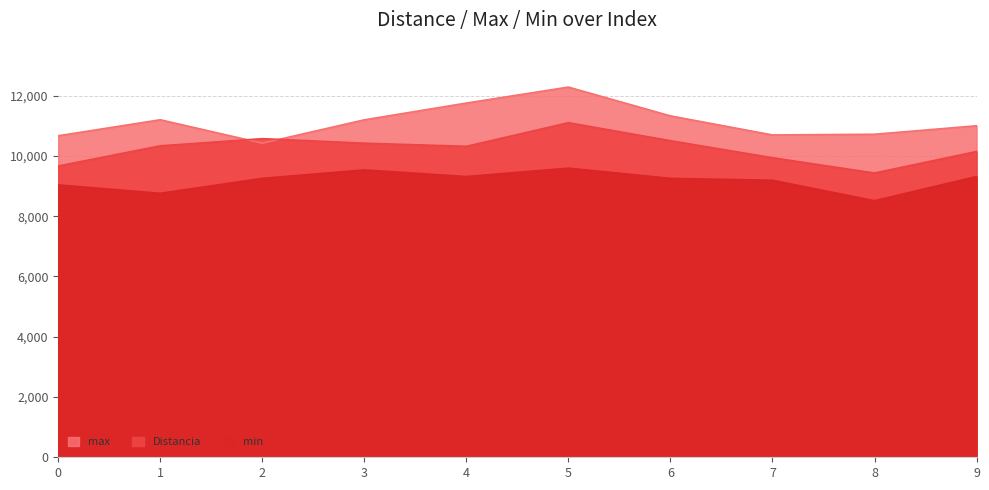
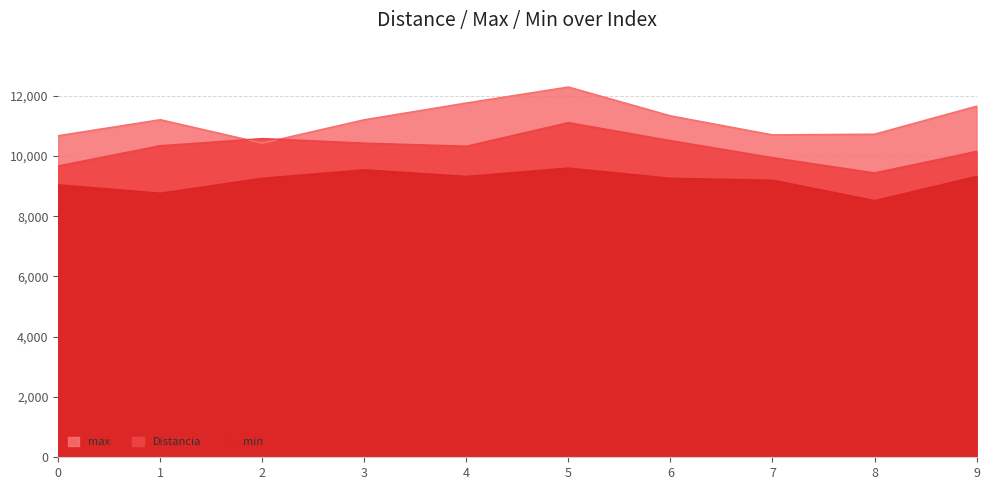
  {
    "max": {
      "0": "10,700",
      "1": "11,200",
      "2": "10,400",
      "3": "11,200",
      "4": "11,800",
      "5": "12,300",
      "6": "11,300",
      "7": "10,700",
      "8": "10,700",
-     "9": "11,000"
+     "9": "11,600"
    }
  }
